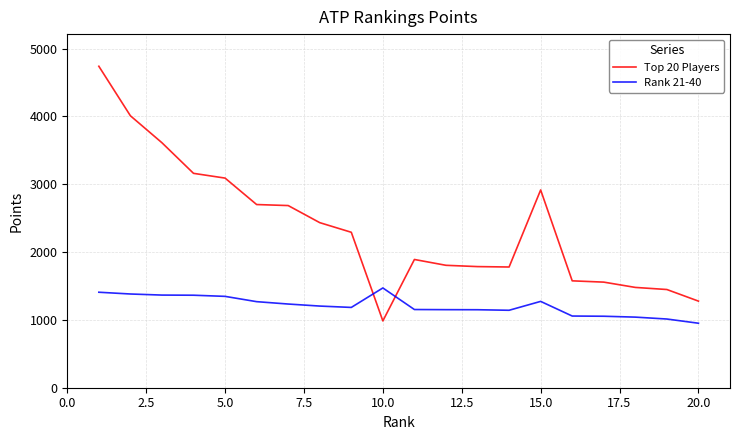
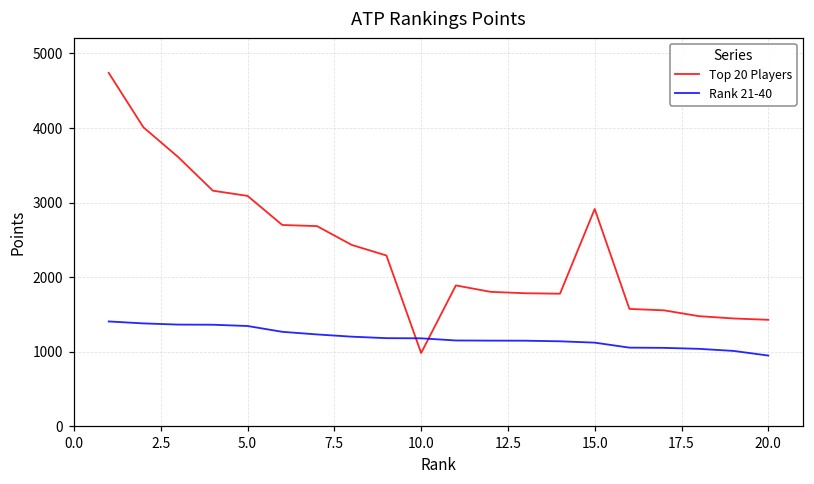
  {
    "Top 20 Players": {
      "5.0": 3100,
      "10.0": 1000,
      "15.0": 2900,
-     "20.0": 1300
+     "20.0": 1400
    },
    "Rank 21-40": {
      "5.0": 1300,
-     "10.0": 1500,
-     "15.0": 1300,
+     "10.0": 1200,
+     "15.0": 1100,
      "20.0": 1000
    }
  }
